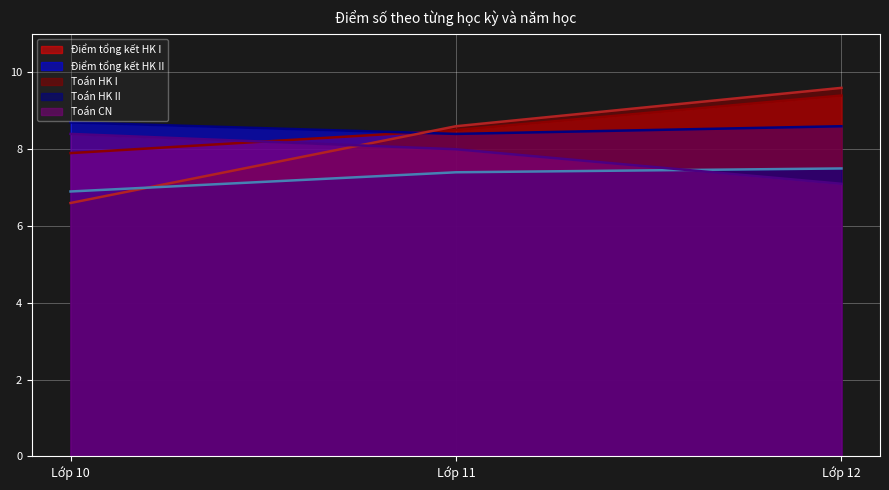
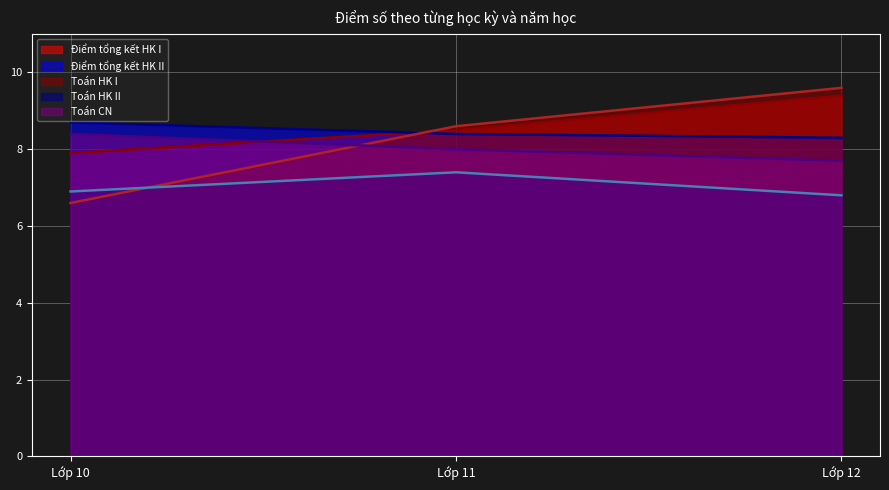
  {
    "Điểm tổng kết HK I": {
      "Lớp 10": 7.9,
      "Lớp 11": 8.5,
      "Lớp 12": 9.4
    },
    "Điểm tổng kết HK II": {
      "Lớp 10": 8.7,
      "Lớp 11": 8.4,
-     "Lớp 12": 8.6
+     "Lớp 12": 8.3
    },
    "Toán HK I": {
      "Lớp 10": 6.6,
      "Lớp 11": 8.6,
      "Lớp 12": 9.6
    },
    "Toán HK II": {
      "Lớp 10": 6.9,
      "Lớp 11": 7.4,
-     "Lớp 12": 7.5
+     "Lớp 12": 6.8
    },
    "Toán CN": {
      "Lớp 10": 8.4,
      "Lớp 11": 8.0,
-     "Lớp 12": 7.1
+     "Lớp 12": 7.7
    }
  }
